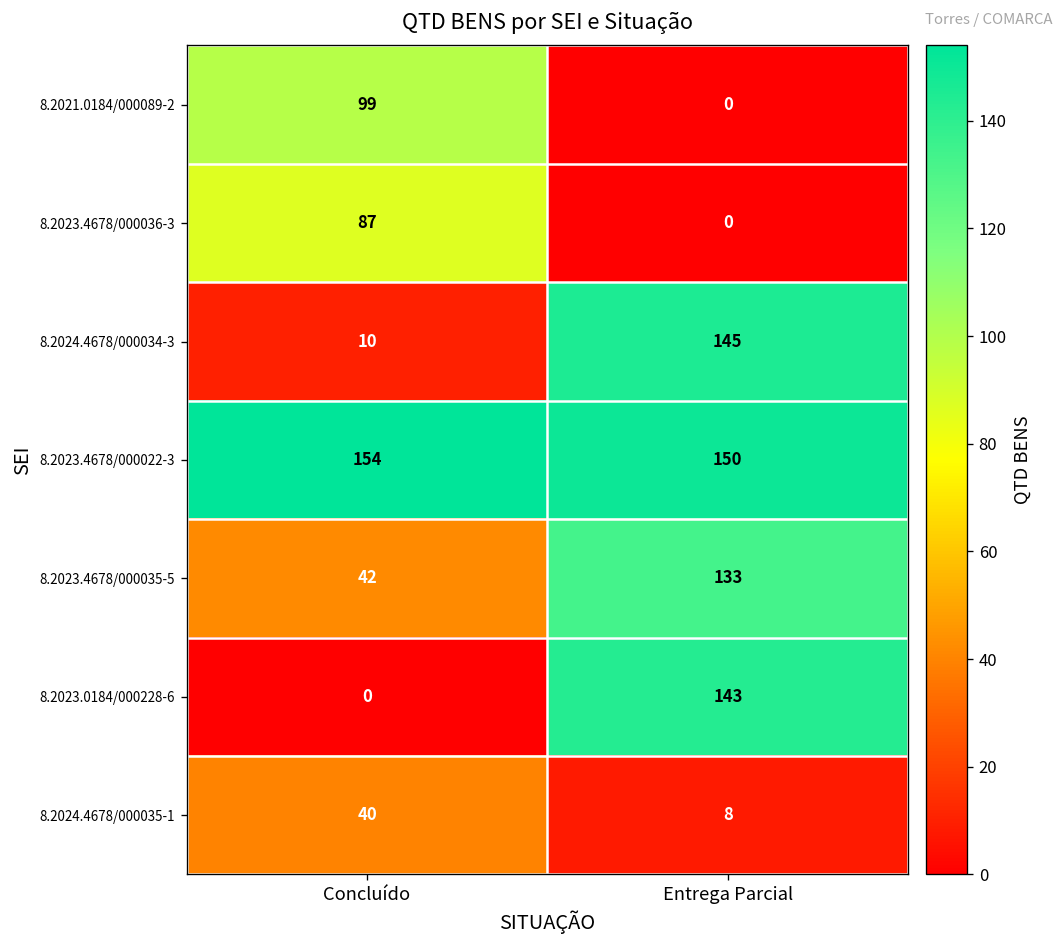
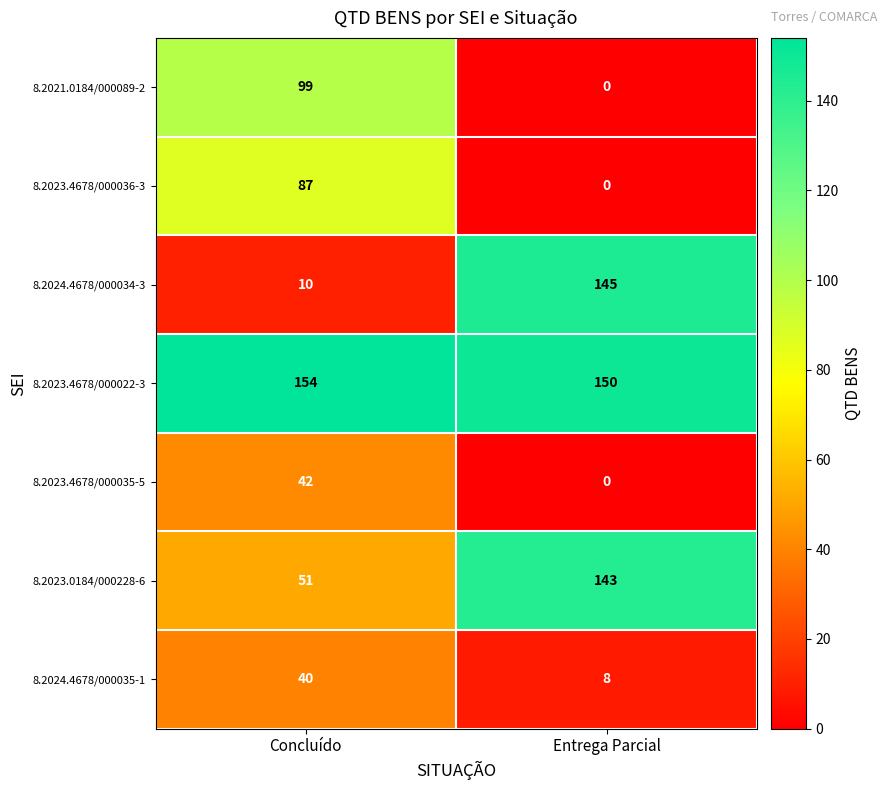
  {
    "8.2021.0184/000089-2": {
      "Concluído": 99,
      "Entrega Parcial": 0
    },
    "8.2023.4678/000036-3": {
      "Concluído": 87,
      "Entrega Parcial": 0
    },
    "8.2024.4678/000034-3": {
      "Concluído": 10,
      "Entrega Parcial": 145
    },
    "8.2023.4678/000022-3": {
      "Concluído": 154,
      "Entrega Parcial": 150
    },
    "8.2023.4678/000035-5": {
      "Concluído": 42,
-     "Entrega Parcial": 133
+     "Entrega Parcial": 0
    },
    "8.2023.0184/000228-6": {
-     "Concluído": 0,
+     "Concluído": 51,
      "Entrega Parcial": 143
    },
    "8.2024.4678/000035-1": {
      "Concluído": 40,
      "Entrega Parcial": 8
    }
  }
